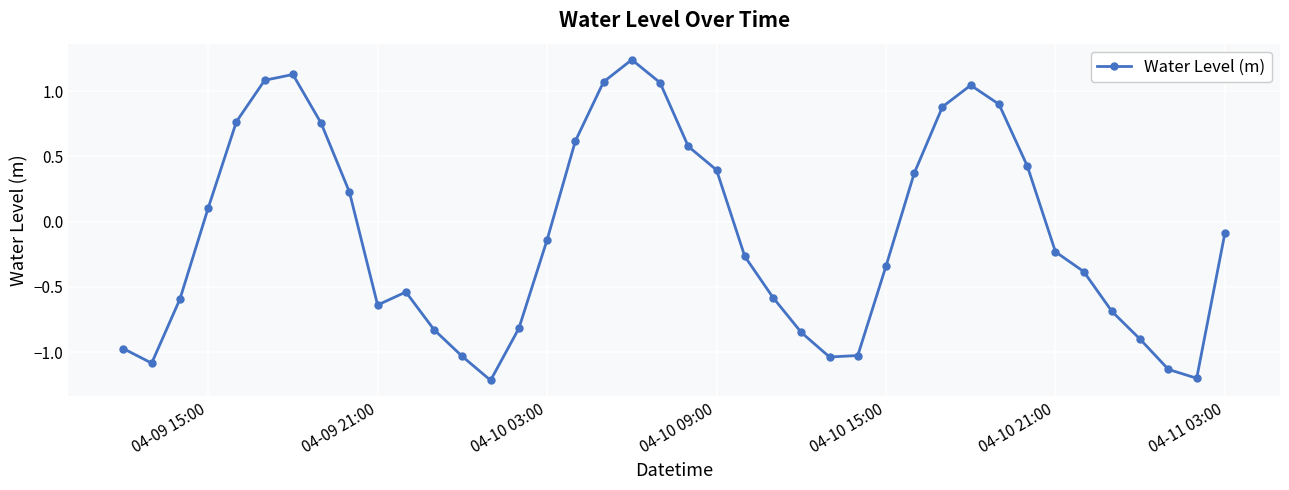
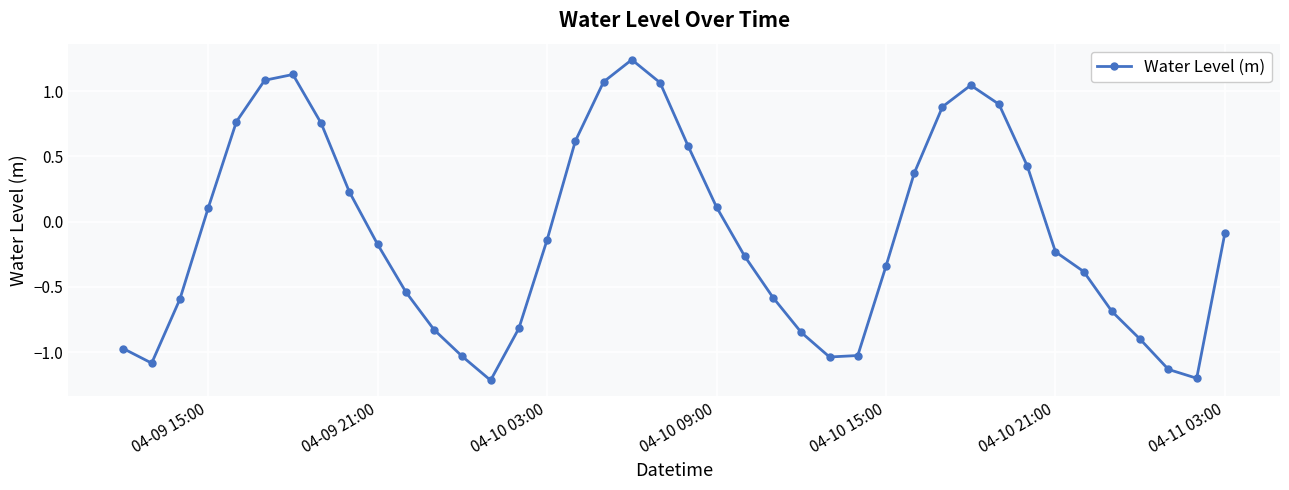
  {
    "04-09 15:00": 0.10,
-   "04-09 21:00": -0.64,
+   "04-09 21:00": -0.17,
    "04-10 03:00": -0.14,
-   "04-10 09:00": 0.39,
+   "04-10 09:00": 0.11,
    "04-10 15:00": -0.34,
    "04-10 21:00": -0.23,
    "04-11 03:00": -0.09
  }
